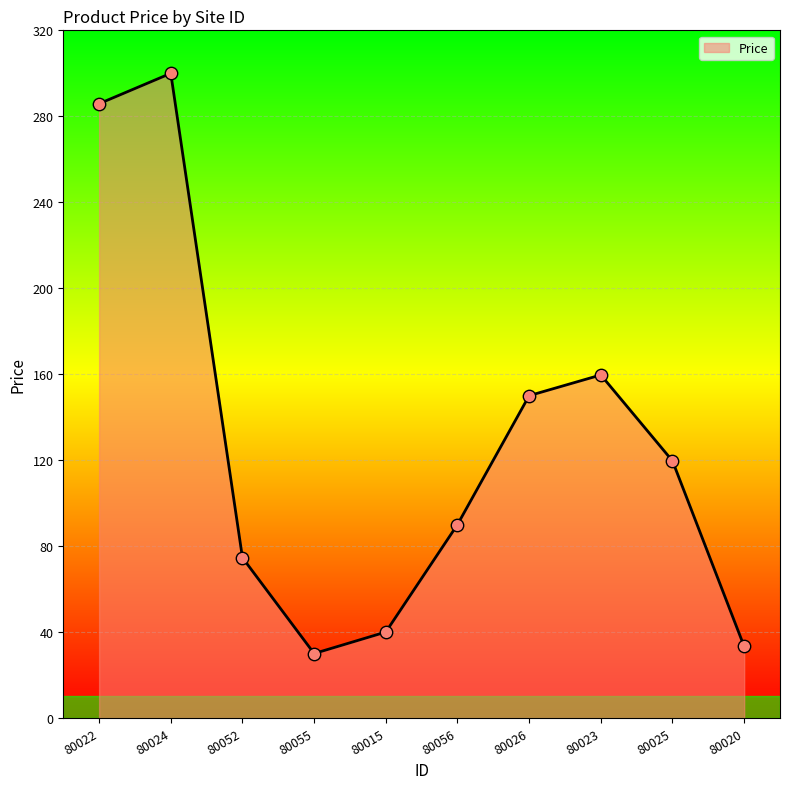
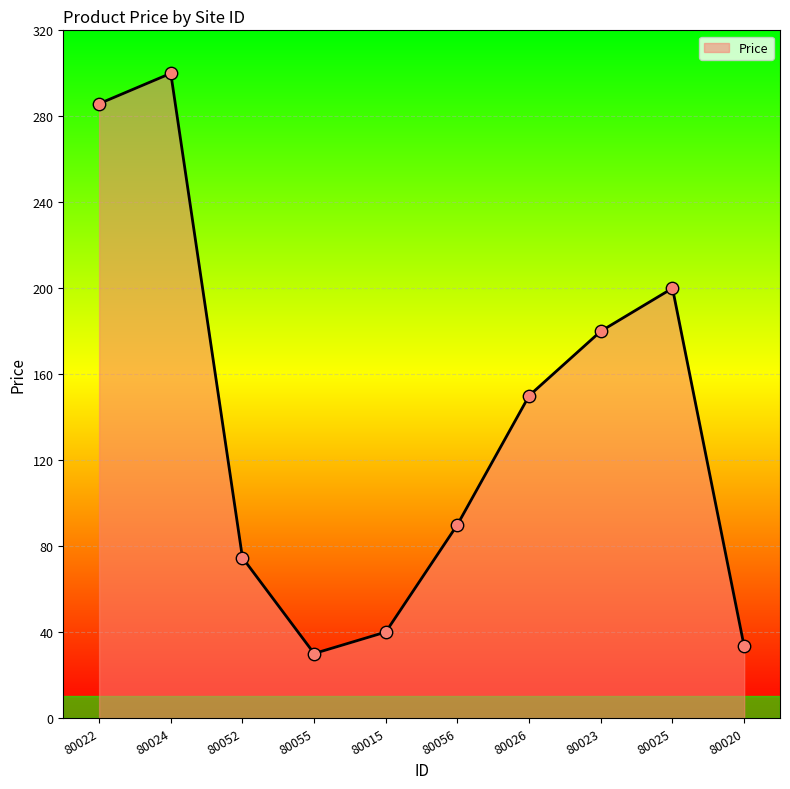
  {
    "80022": 286,
    "80024": 300,
    "80052": 75,
    "80055": 30,
    "80015": 40,
    "80056": 90,
    "80026": 150,
-   "80023": 160,
-   "80025": 120,
+   "80023": 180,
+   "80025": 200,
    "80020": 33
  }
